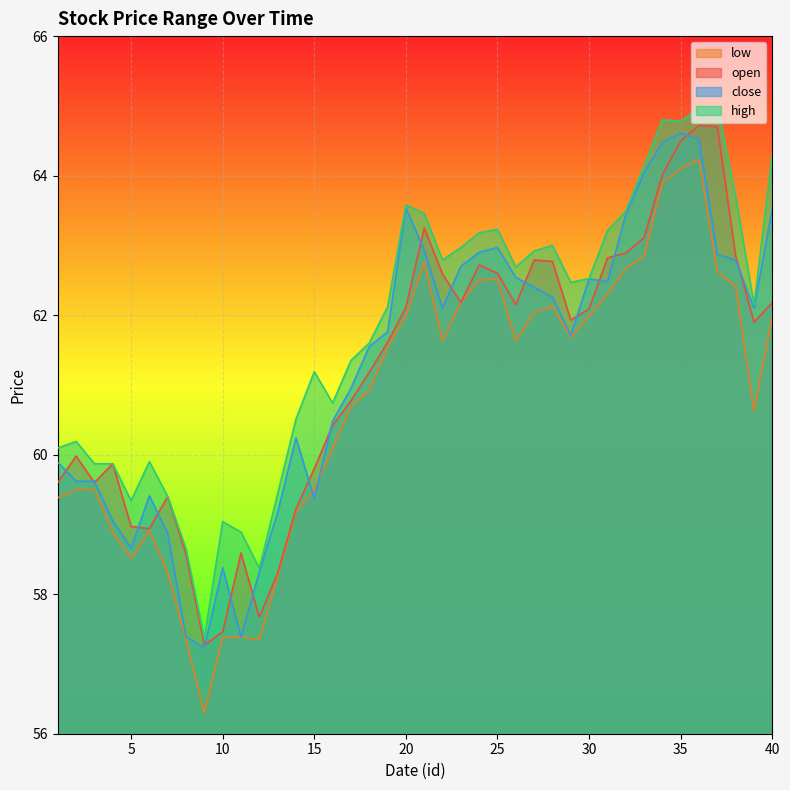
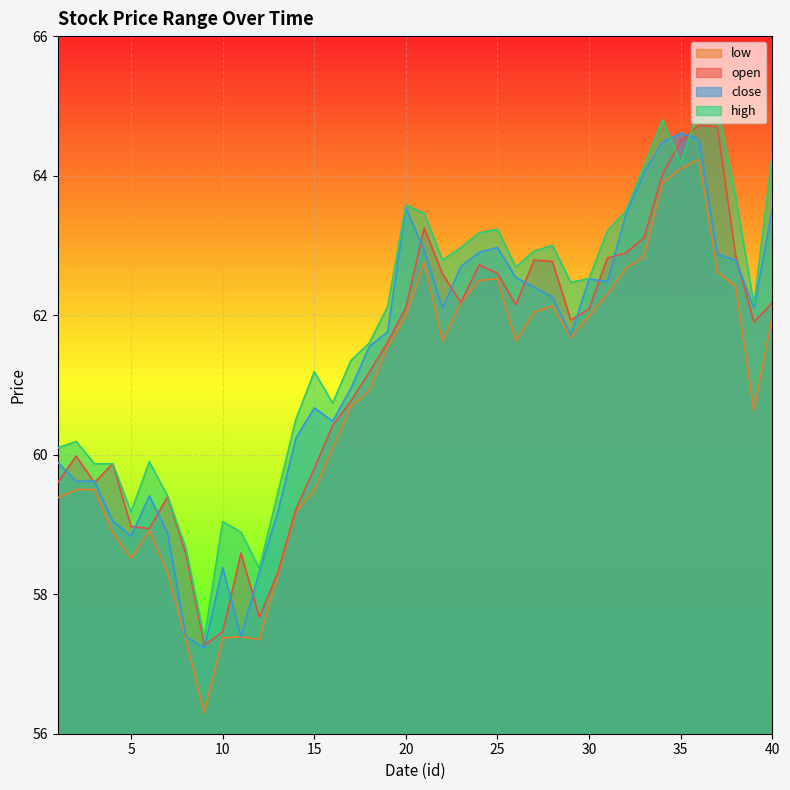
  {
    "close": {
-     "5": 58.7,
+     "5": 58.8,
      "10": 58.4,
-     "15": 59.4,
+     "15": 60.7,
      "20": 63.5,
      "25": 63.0,
      "35": 64.6,
      "40": 63.5
    },
    "high": {
-     "5": 59.3,
+     "5": 59.2,
      "10": 59.0,
      "15": 61.2,
      "20": 63.6,
      "25": 63.2,
-     "35": 64.8,
+     "35": 64.2,
      "40": 64.3
    }
  }
